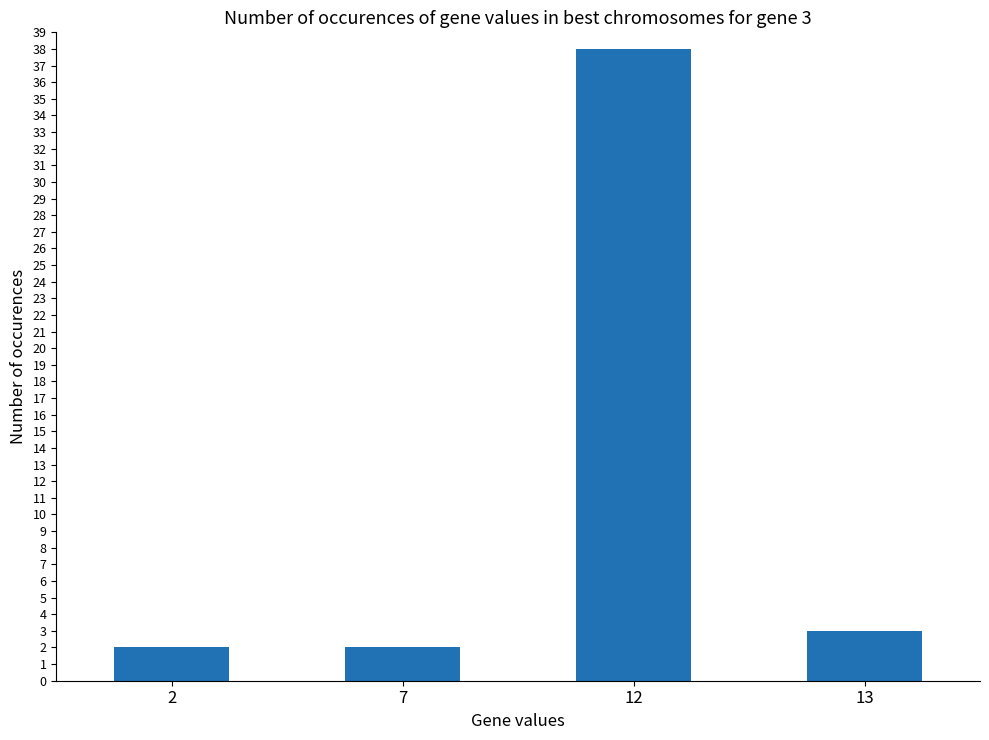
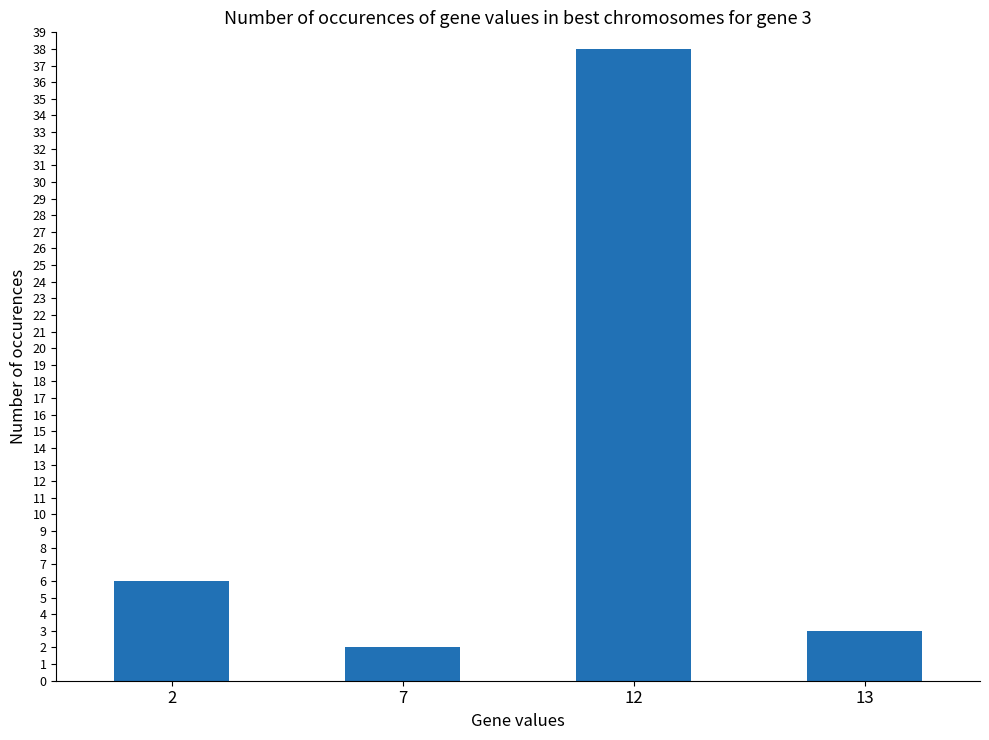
  {
-   "2": 2,
+   "2": 6,
    "7": 2,
    "12": 38,
    "13": 3
  }
